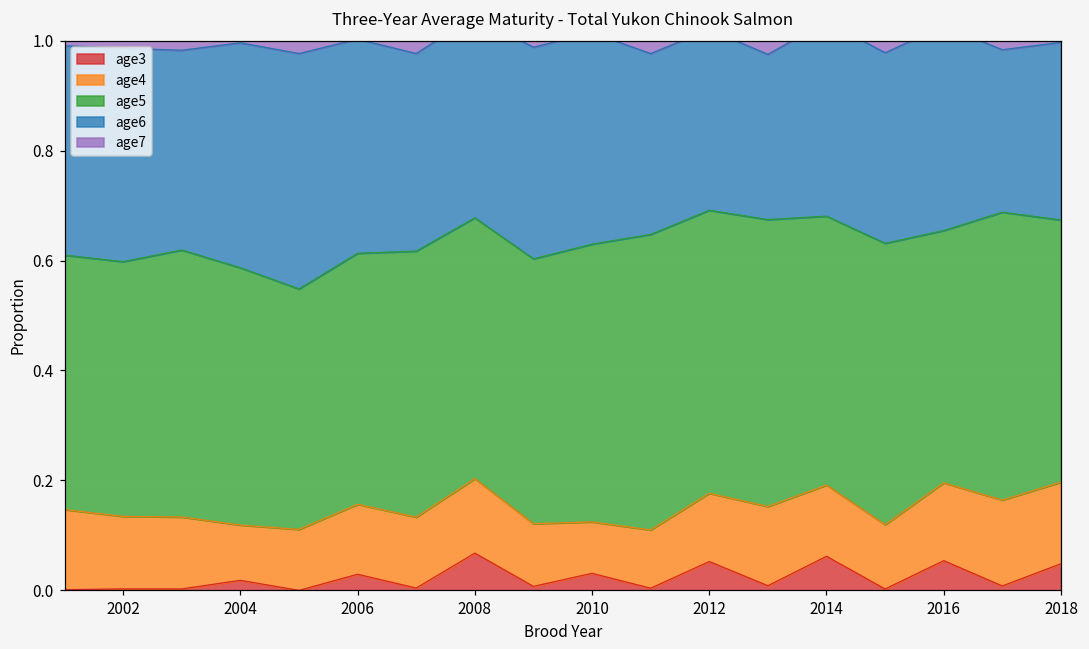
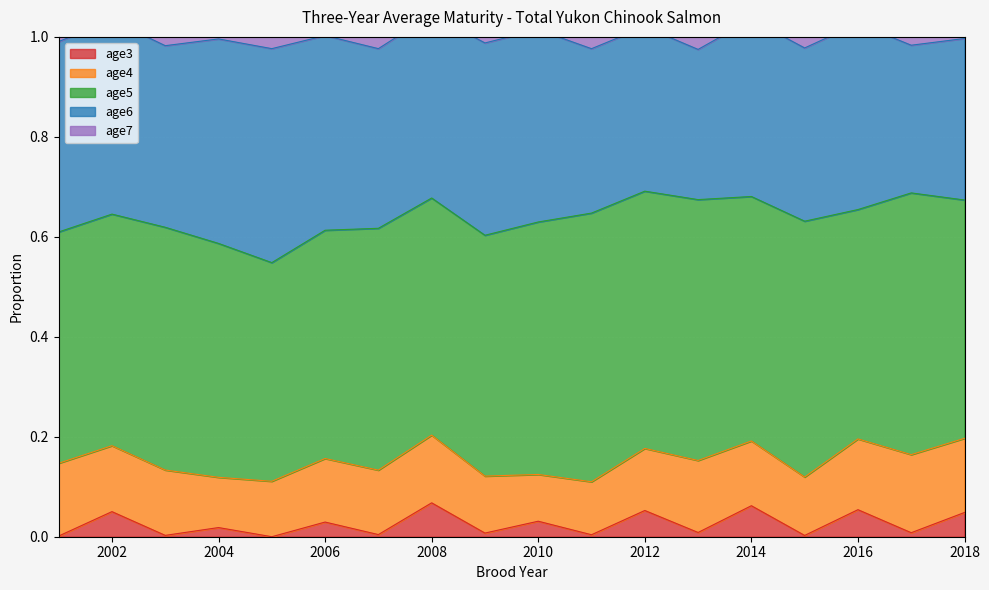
  {
    "age3": {
-     "2002": 0.00,
+     "2002": 0.05,
      "2004": 0.02,
      "2006": 0.03,
      "2008": 0.07,
      "2010": 0.03,
      "2012": 0.05,
      "2014": 0.06,
      "2016": 0.05,
      "2018": 0.05
    },
    "age4": {
      "2002": 0.13,
      "2004": 0.10,
      "2006": 0.13,
      "2008": 0.14,
      "2010": 0.09,
      "2012": 0.12,
      "2014": 0.13,
      "2016": 0.14,
      "2018": 0.15
    },
    "age5": {
      "2002": 0.46,
      "2004": 0.47,
      "2006": 0.46,
      "2008": 0.47,
      "2010": 0.51,
      "2012": 0.51,
      "2014": 0.49,
      "2016": 0.46,
      "2018": 0.48
    },
    "age6": {
      "2004": 0.41,
      "2006": 0.39,
      "2018": 0.32
    }
  }
